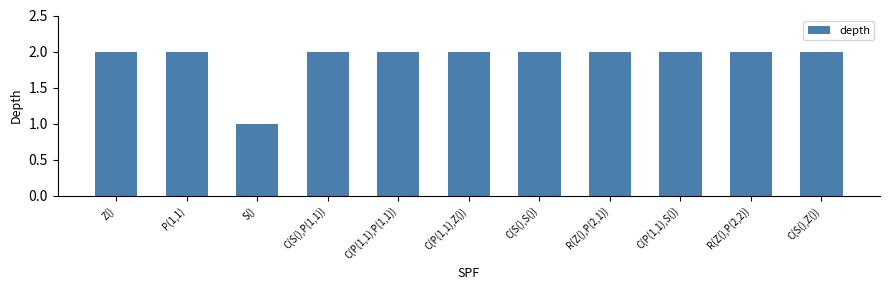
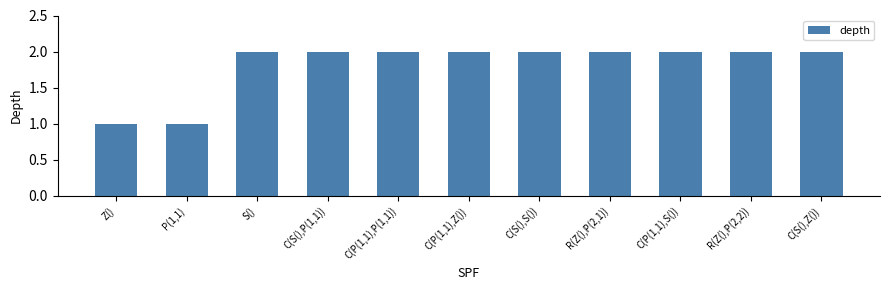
  {
-   "Z()": 2,
-   "P(1,1)": 2,
-   "S()": 1,
+   "Z()": 1,
+   "P(1,1)": 1,
+   "S()": 2,
    "C(S(),P(1,1))": 2,
    "C(P(1,1),P(1,1))": 2,
    "C(P(1,1),Z())": 2,
    "C(S(),S())": 2,
    "R(Z(),P(2,1))": 2,
    "C(P(1,1),S())": 2,
    "R(Z(),P(2,2))": 2,
    "C(S(),Z())": 2
  }
